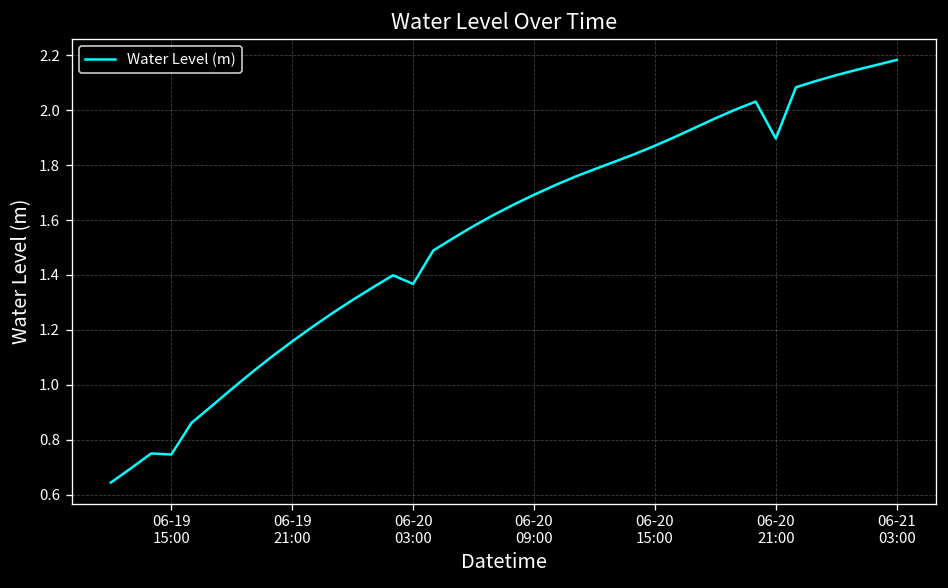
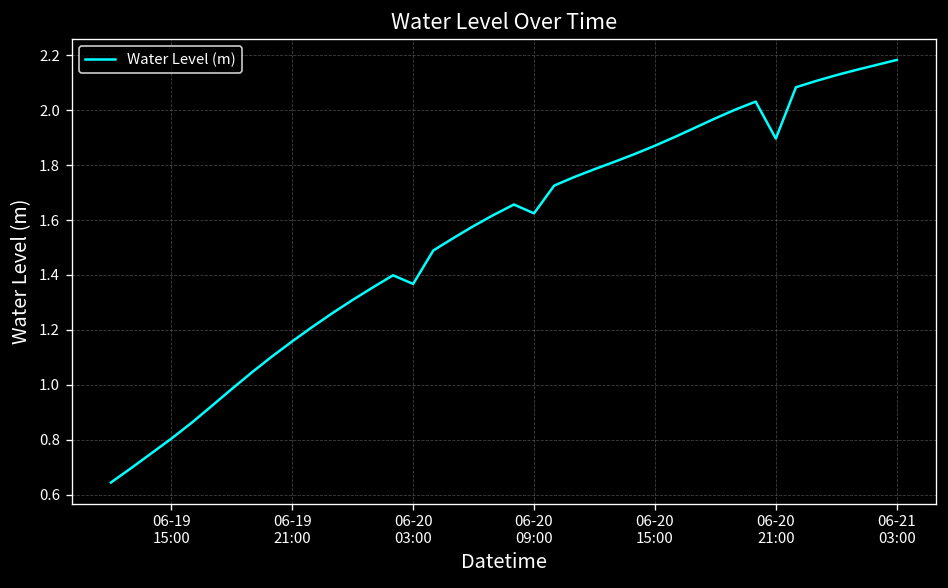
  {
-   "06-19 15:00": 0.75,
+   "06-19 15:00": 0.80,
    "06-19 21:00": 1.16,
    "06-20 03:00": 1.37,
-   "06-20 09:00": 1.69,
+   "06-20 09:00": 1.62,
    "06-20 15:00": 1.87,
    "06-20 21:00": 1.90,
    "06-21 03:00": 2.18
  }
